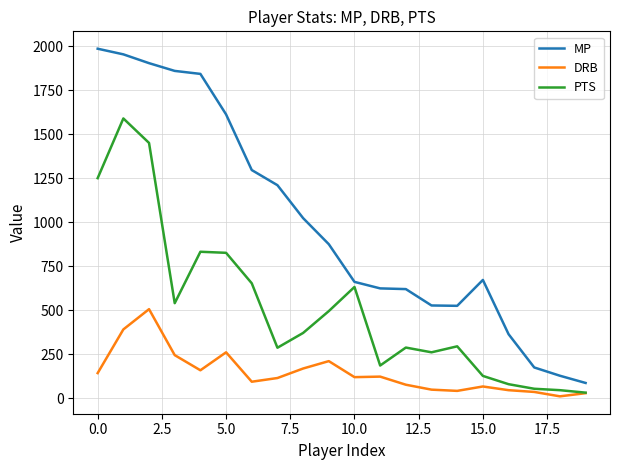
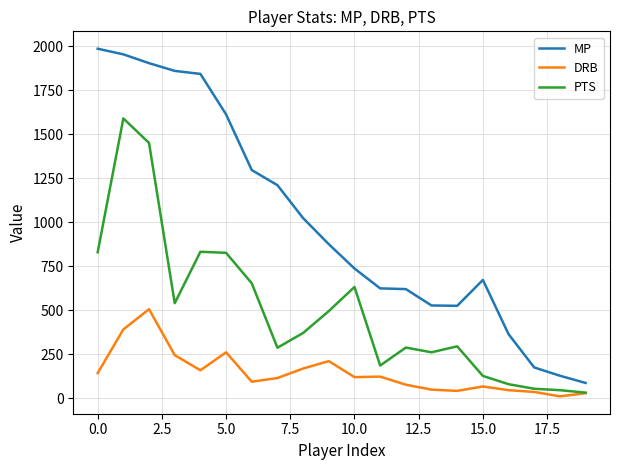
  {
    "MP": {
      "0.0": 1990,
      "5.0": 1610,
-     "10.0": 660,
+     "10.0": 740,
      "15.0": 670
    },
    "DRB": {
      "0.0": 140,
      "5.0": 260,
      "10.0": 120,
      "15.0": 70
    },
    "PTS": {
-     "0.0": 1250,
+     "0.0": 830,
      "5.0": 830,
      "10.0": 630,
      "15.0": 130
    }
  }
